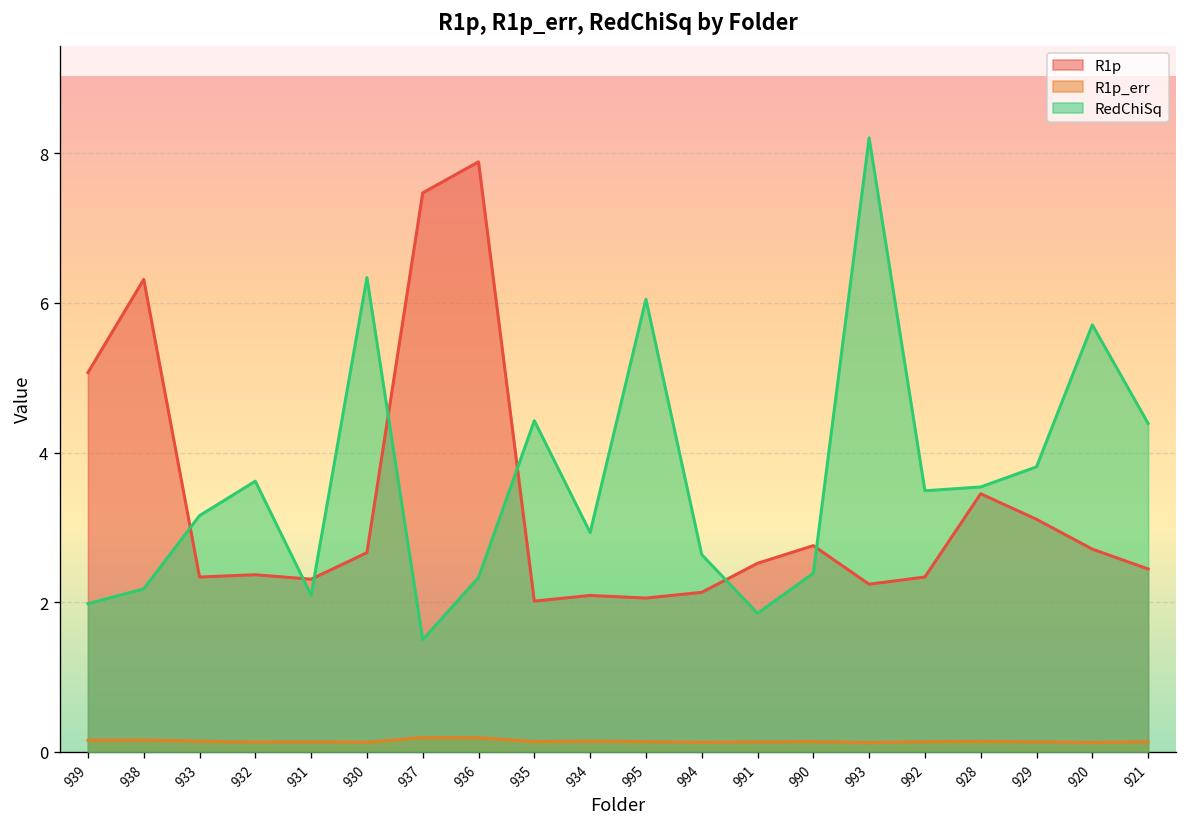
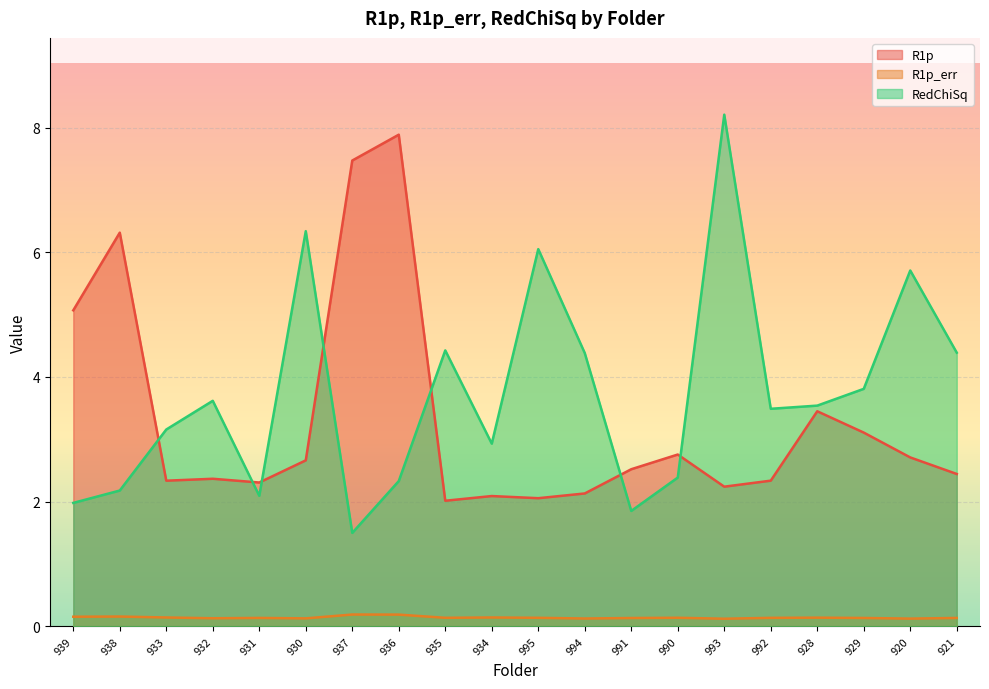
  {
    "RedChiSq": {
      "939": 2.0,
      "938": 2.2,
      "933": 3.2,
      "932": 3.6,
      "931": 2.1,
      "930": 6.3,
      "937": 1.5,
      "936": 2.3,
      "935": 4.4,
      "934": 2.9,
      "995": 6.1,
-     "994": 2.6,
+     "994": 4.4,
      "991": 1.9,
      "990": 2.4,
      "993": 8.2,
      "992": 3.5,
      "928": 3.5,
      "929": 3.8,
      "920": 5.7,
      "921": 4.4
    }
  }
